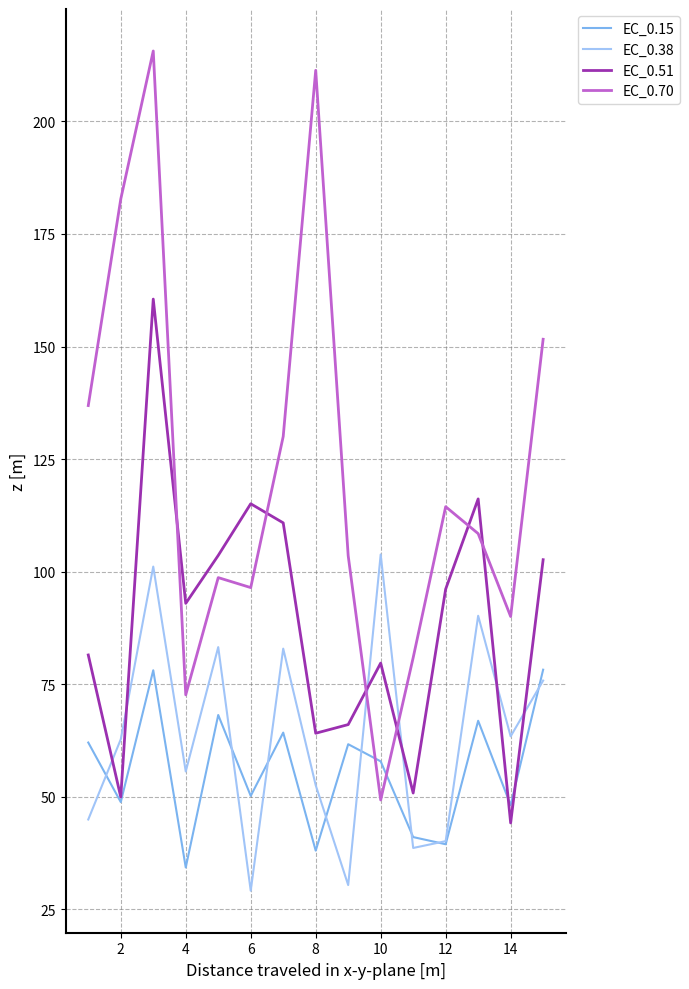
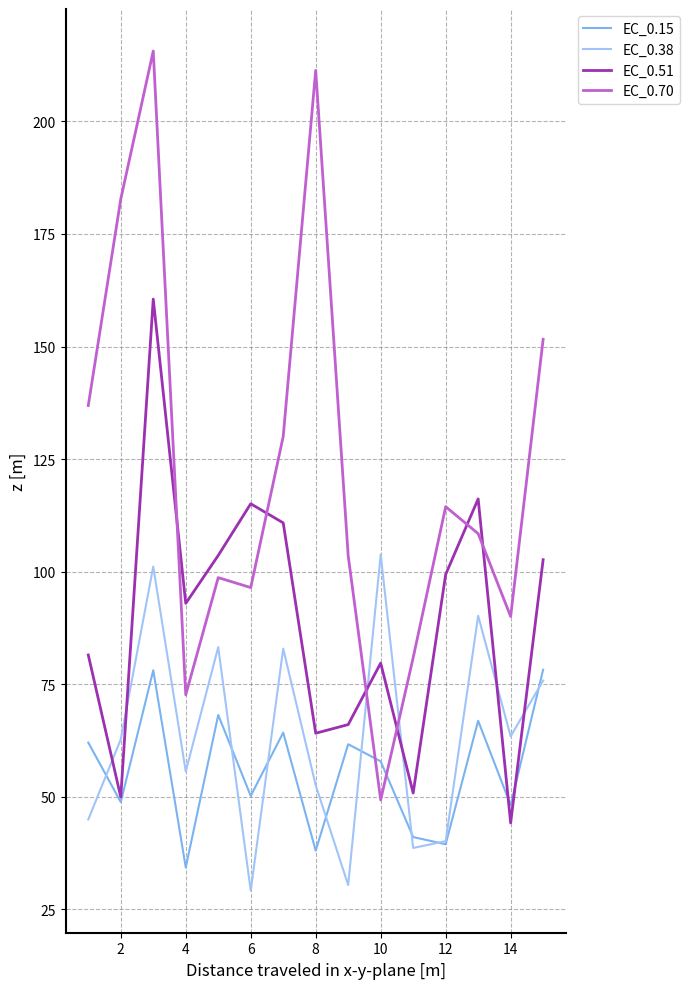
  {
    "EC_0.51": {
      "2": 50,
      "4": 93,
      "6": 115,
      "8": 64,
      "10": 80,
-     "12": 96,
+     "12": 99,
      "14": 44
    },
    "EC_0.70": {
      "2": 183,
      "4": 73,
      "6": 96,
      "8": 211,
      "10": 49,
      "12": 114,
      "14": 90
    }
  }
